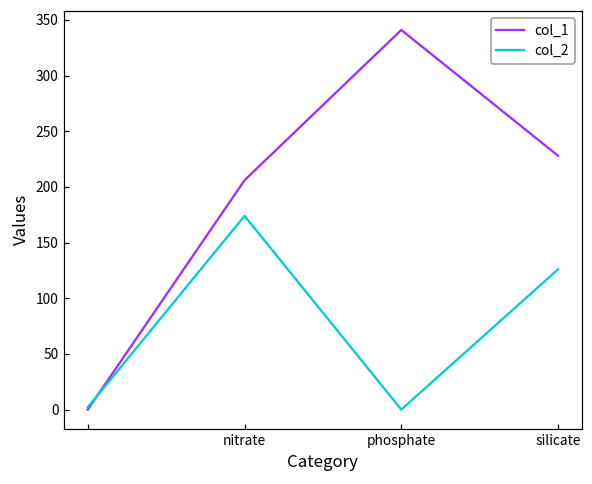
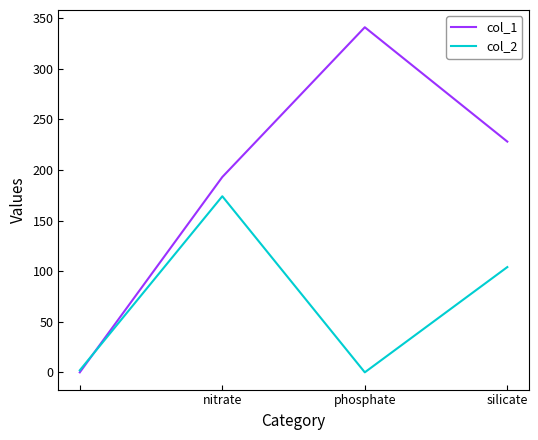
  {
    "col_1": {
-     "nitrate": 206,
+     "nitrate": 193,
      "phosphate": 341,
      "silicate": 228
    },
    "col_2": {
      "nitrate": 174,
      "phosphate": 0,
-     "silicate": 126
+     "silicate": 104
    }
  }
